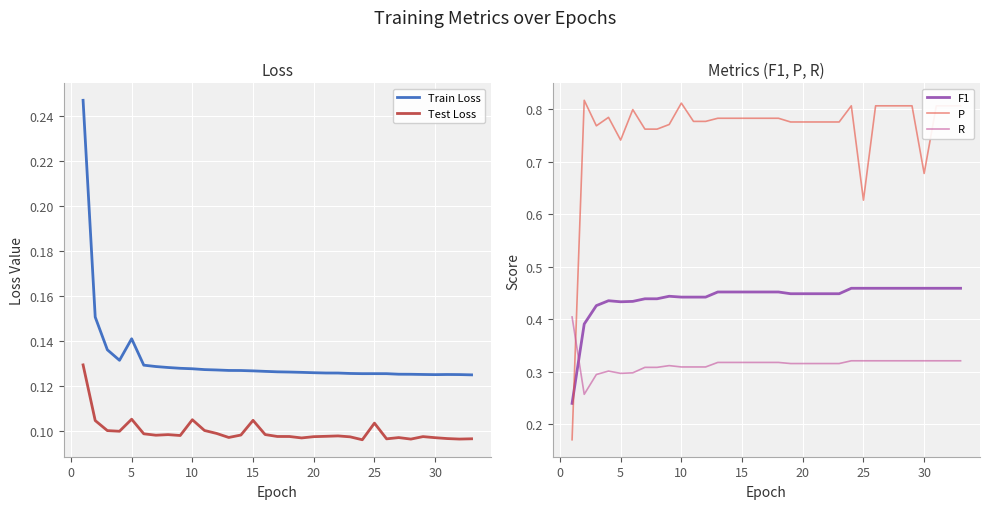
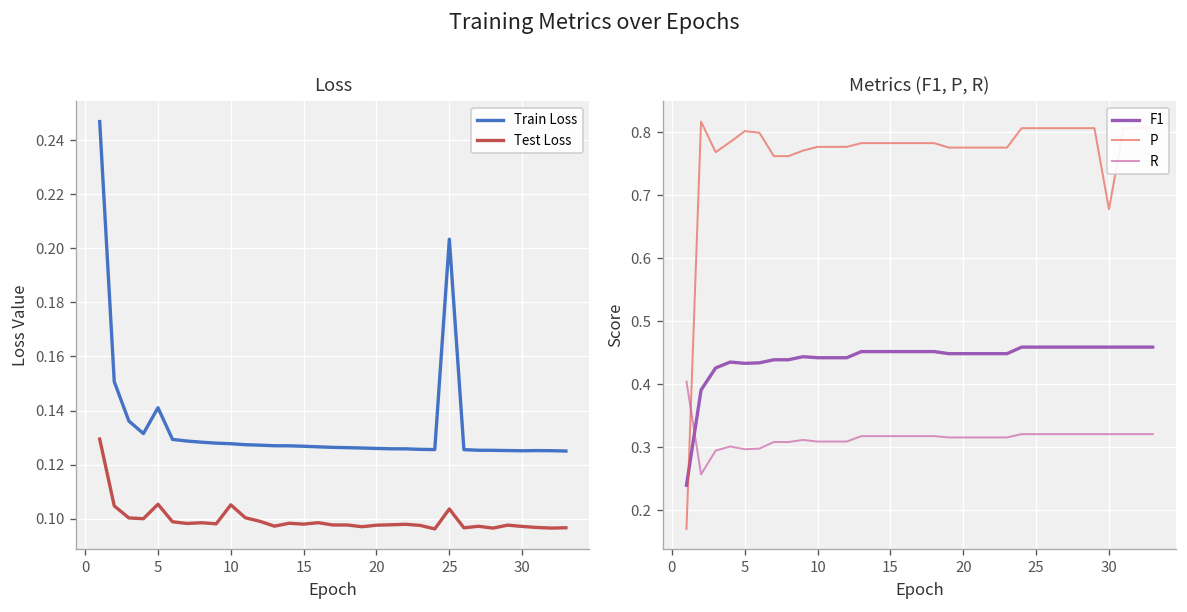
  {
    "Loss": {
      "Train Loss": {
        "5": 0.141,
        "10": 0.128,
        "15": 0.127,
        "20": 0.126,
-       "25": 0.126,
+       "25": 0.203,
        "30": 0.125
      },
      "Test Loss": {
        "5": 0.105,
        "10": 0.105,
-       "15": 0.105,
+       "15": 0.098,
        "20": 0.098,
        "25": 0.104,
        "30": 0.097
      }
    },
    "Metrics (F1, P, R)": {
      "P": {
-       "5": 0.74,
-       "10": 0.81,
+       "5": 0.80,
+       "10": 0.78,
        "15": 0.78,
        "20": 0.78,
-       "25": 0.63,
+       "25": 0.81,
        "30": 0.68
      }
    }
  }
